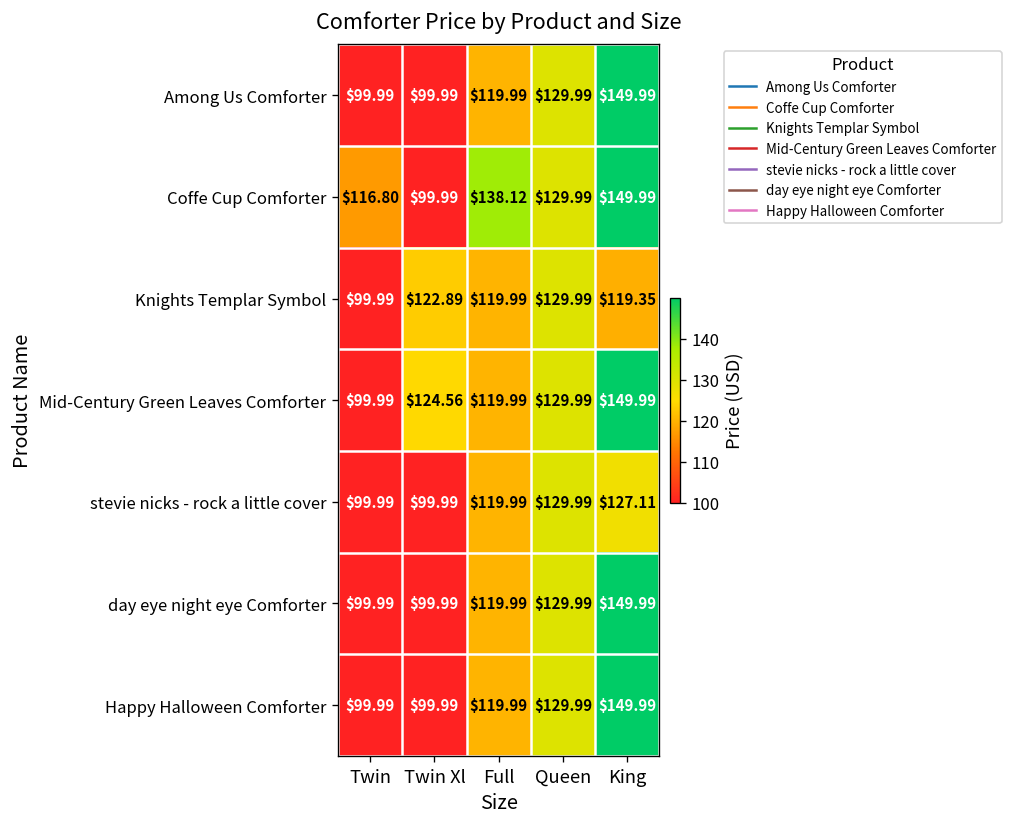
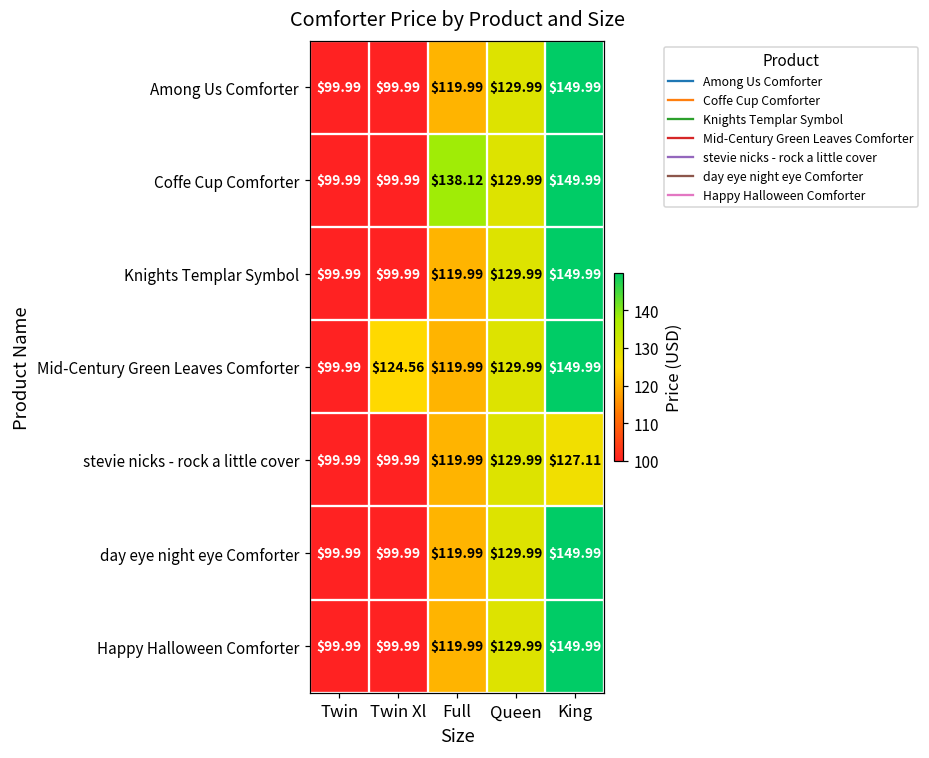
  {
    "Among Us Comforter": {
      "Twin": "$99.99",
      "Twin Xl": "$99.99",
      "Full": "$119.99",
      "Queen": "$129.99",
      "King": "$149.99"
    },
    "Coffe Cup Comforter": {
-     "Twin": "$116.80",
+     "Twin": "$99.99",
      "Twin Xl": "$99.99",
      "Full": "$138.12",
      "Queen": "$129.99",
      "King": "$149.99"
    },
    "Knights Templar Symbol": {
      "Twin": "$99.99",
-     "Twin Xl": "$122.89",
+     "Twin Xl": "$99.99",
      "Full": "$119.99",
      "Queen": "$129.99",
-     "King": "$119.35"
+     "King": "$149.99"
    },
    "Mid-Century Green Leaves Comforter": {
      "Twin": "$99.99",
      "Twin Xl": "$124.56",
      "Full": "$119.99",
      "Queen": "$129.99",
      "King": "$149.99"
    },
    "stevie nicks - rock a little cover": {
      "Twin": "$99.99",
      "Twin Xl": "$99.99",
      "Full": "$119.99",
      "Queen": "$129.99",
      "King": "$127.11"
    },
    "day eye night eye Comforter": {
      "Twin": "$99.99",
      "Twin Xl": "$99.99",
      "Full": "$119.99",
      "Queen": "$129.99",
      "King": "$149.99"
    },
    "Happy Halloween Comforter": {
      "Twin": "$99.99",
      "Twin Xl": "$99.99",
      "Full": "$119.99",
      "Queen": "$129.99",
      "King": "$149.99"
    }
  }
